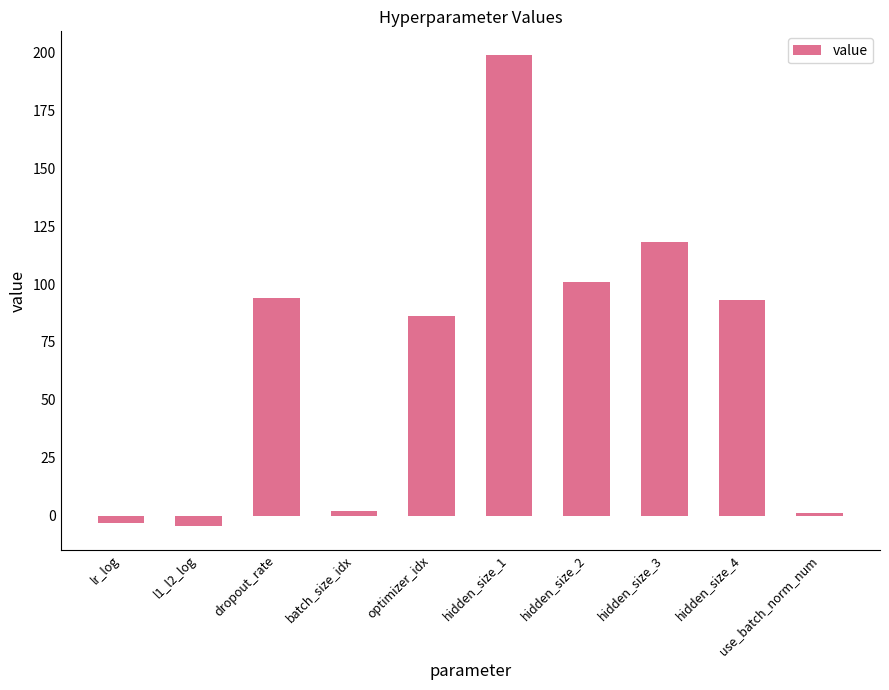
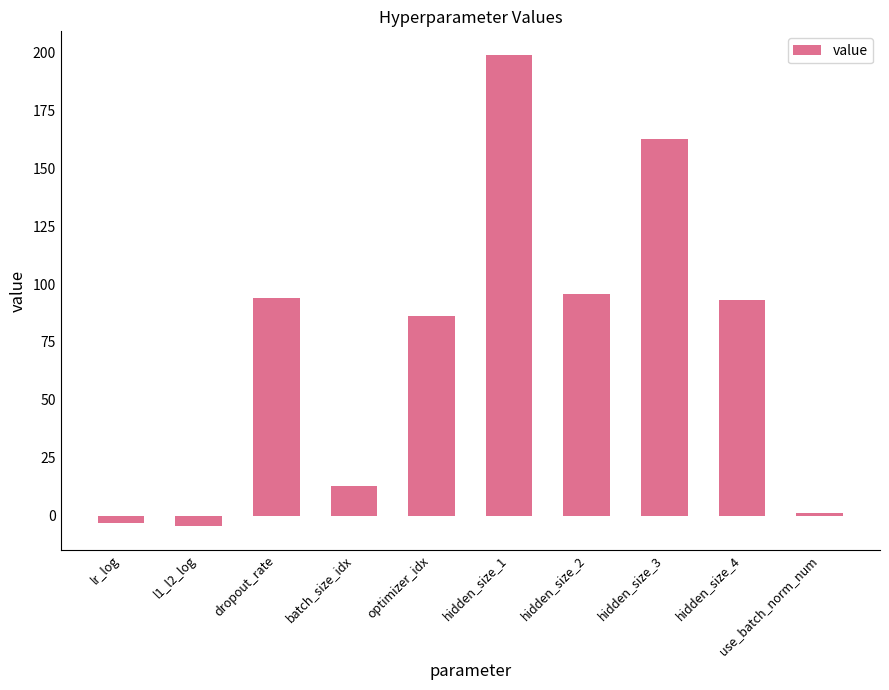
  {
    "lr_log": -3,
    "l1_l2_log": -5,
    "dropout_rate": 94,
-   "batch_size_idx": 2,
+   "batch_size_idx": 13,
    "optimizer_idx": 86,
    "hidden_size_1": 199,
-   "hidden_size_2": 101,
-   "hidden_size_3": 118,
+   "hidden_size_2": 96,
+   "hidden_size_3": 163,
    "hidden_size_4": 93
  }
